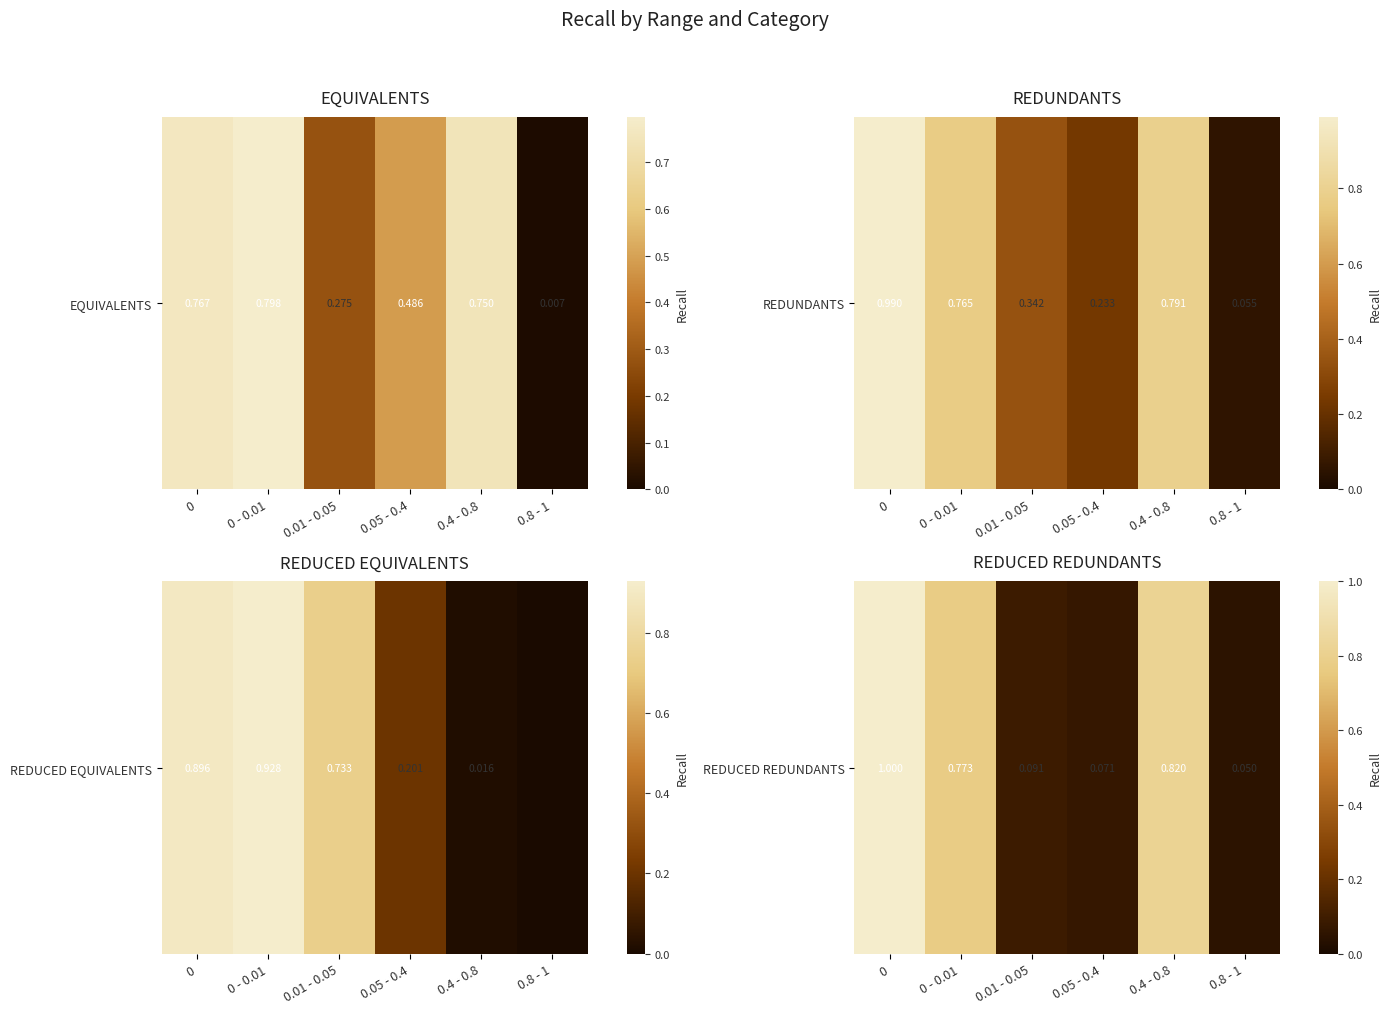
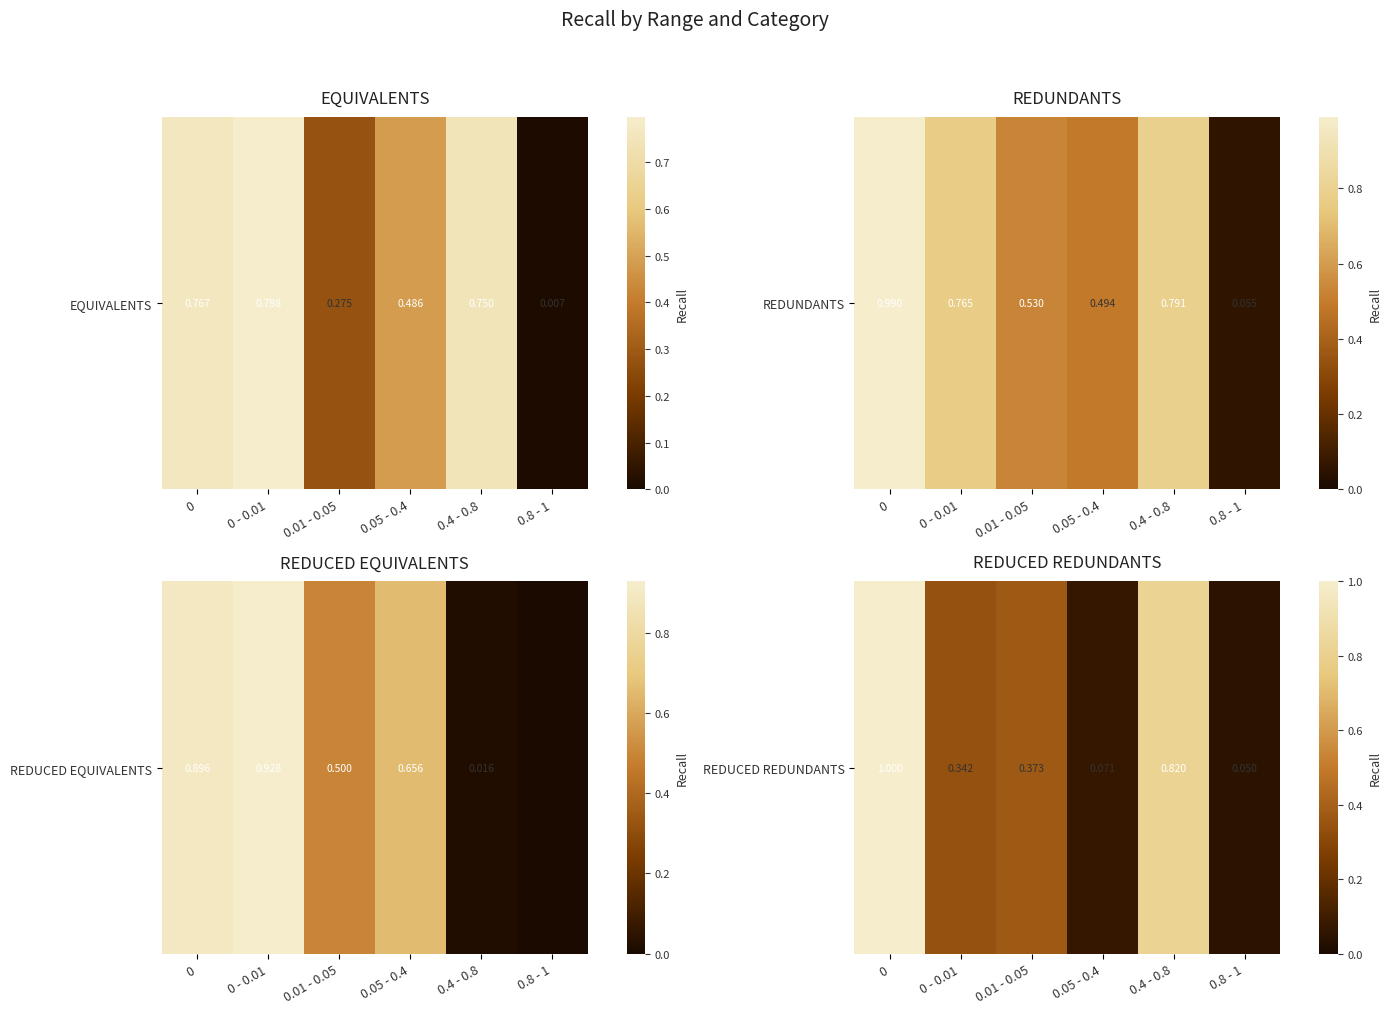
  {
    "EQUIVALENTS": {
      "EQUIVALENTS": {
        "0": 0.767,
        "0 - 0.01": 0.798,
        "0.01 - 0.05": 0.275,
        "0.05 - 0.4": 0.486,
        "0.4 - 0.8": 0.750,
        "0.8 - 1": 0.007
      }
    },
    "REDUNDANTS": {
      "REDUNDANTS": {
        "0": 0.990,
        "0 - 0.01": 0.765,
-       "0.01 - 0.05": 0.342,
-       "0.05 - 0.4": 0.233,
+       "0.01 - 0.05": 0.530,
+       "0.05 - 0.4": 0.494,
        "0.4 - 0.8": 0.791,
        "0.8 - 1": 0.055
      }
    },
    "REDUCED EQUIVALENTS": {
      "REDUCED EQUIVALENTS": {
        "0": 0.896,
        "0 - 0.01": 0.928,
-       "0.01 - 0.05": 0.733,
-       "0.05 - 0.4": 0.201,
+       "0.01 - 0.05": 0.500,
+       "0.05 - 0.4": 0.656,
        "0.4 - 0.8": 0.016
      }
    },
    "REDUCED REDUNDANTS": {
      "REDUCED REDUNDANTS": {
        "0": 1.000,
-       "0 - 0.01": 0.773,
-       "0.01 - 0.05": 0.091,
+       "0 - 0.01": 0.342,
+       "0.01 - 0.05": 0.373,
        "0.05 - 0.4": 0.071,
        "0.4 - 0.8": 0.820,
        "0.8 - 1": 0.050
      }
    }
  }
